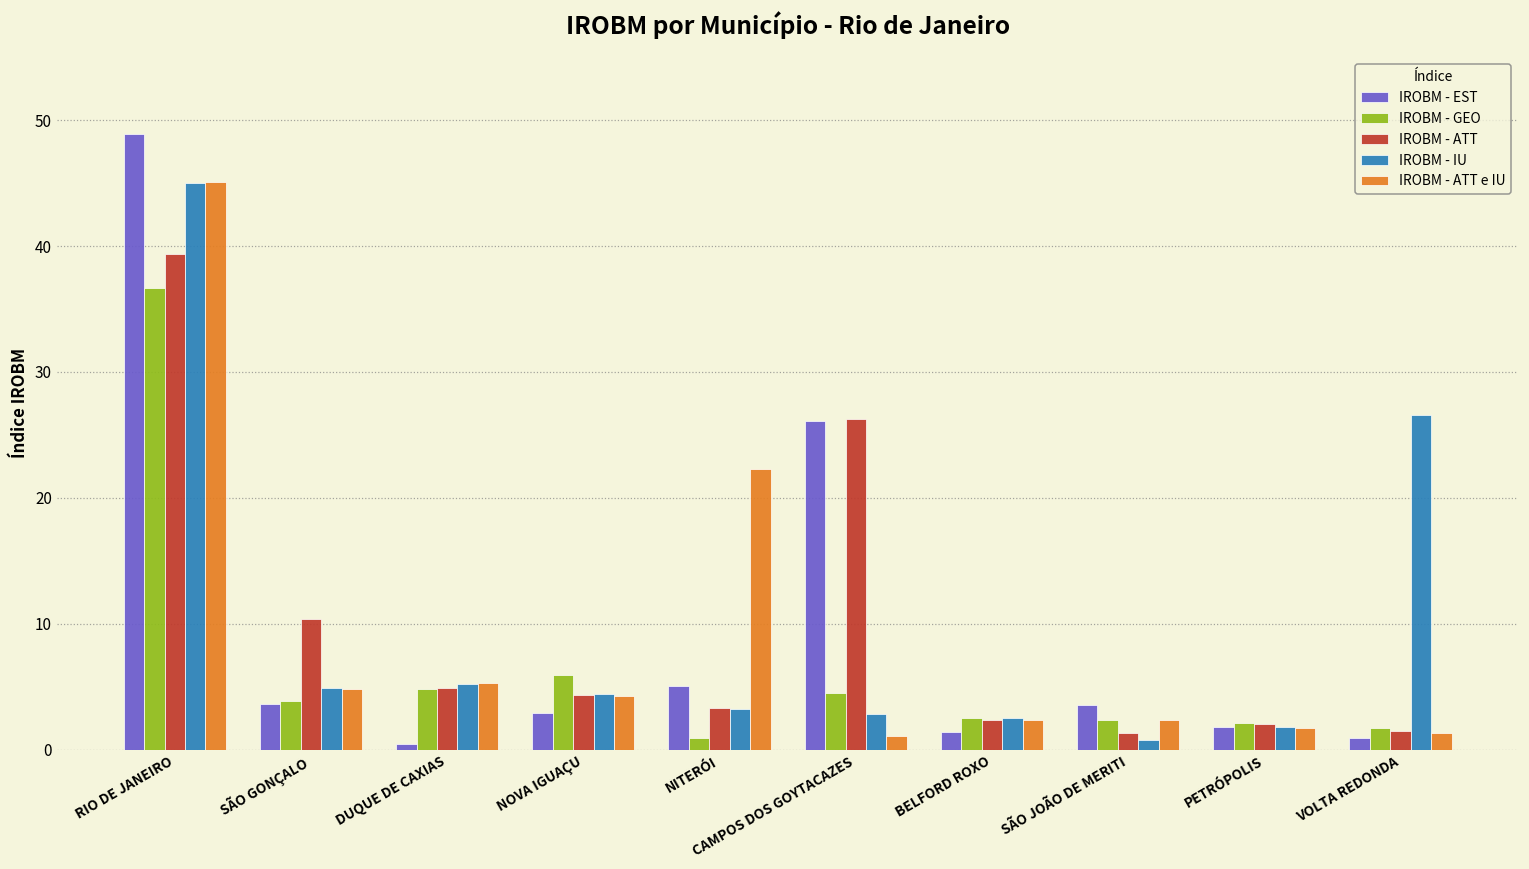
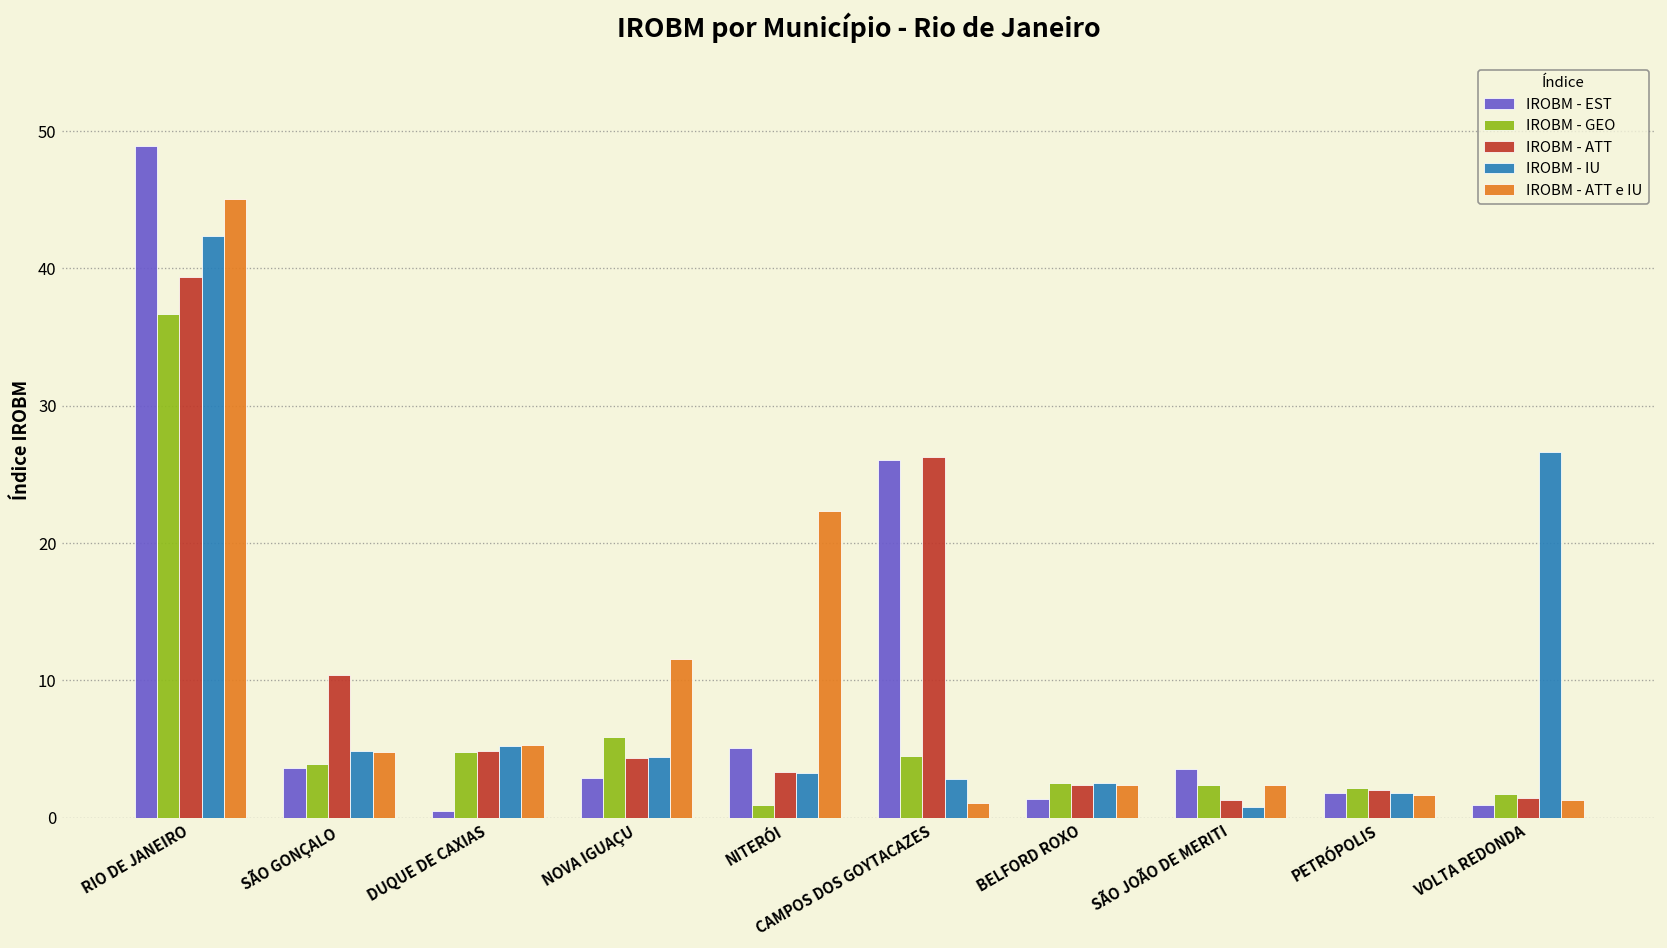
  {
    "IROBM - EST": {
      "RIO DE JANEIRO": 48.9,
      "SÃO GONÇALO": 3.6,
      "DUQUE DE CAXIAS": 0.5,
      "NOVA IGUAÇU": 2.9,
      "NITERÓI": 5.1,
      "CAMPOS DOS GOYTACAZES": 26.1,
      "BELFORD ROXO": 1.4,
      "SÃO JOÃO DE MERITI": 3.6,
      "PETRÓPOLIS": 1.8,
      "VOLTA REDONDA": 0.9
    },
    "IROBM - GEO": {
      "RIO DE JANEIRO": 36.7,
      "SÃO GONÇALO": 3.9,
      "DUQUE DE CAXIAS": 4.8,
      "NOVA IGUAÇU": 5.9,
      "NITERÓI": 0.9,
      "CAMPOS DOS GOYTACAZES": 4.5,
      "BELFORD ROXO": 2.5,
      "SÃO JOÃO DE MERITI": 2.4,
      "PETRÓPOLIS": 2.1,
      "VOLTA REDONDA": 1.7
    },
    "IROBM - ATT": {
      "RIO DE JANEIRO": 39.4,
      "SÃO GONÇALO": 10.4,
      "DUQUE DE CAXIAS": 4.9,
      "NOVA IGUAÇU": 4.4,
      "NITERÓI": 3.3,
      "CAMPOS DOS GOYTACAZES": 26.3,
      "BELFORD ROXO": 2.4,
      "SÃO JOÃO DE MERITI": 1.3,
      "PETRÓPOLIS": 2.0,
      "VOLTA REDONDA": 1.4
    },
    "IROBM - IU": {
-     "RIO DE JANEIRO": 45.0,
+     "RIO DE JANEIRO": 42.3,
      "SÃO GONÇALO": 4.9,
      "DUQUE DE CAXIAS": 5.2,
      "NOVA IGUAÇU": 4.4,
      "NITERÓI": 3.2,
      "CAMPOS DOS GOYTACAZES": 2.8,
      "BELFORD ROXO": 2.5,
      "SÃO JOÃO DE MERITI": 0.8,
      "PETRÓPOLIS": 1.8,
      "VOLTA REDONDA": 26.6
    },
    "IROBM - ATT e IU": {
      "RIO DE JANEIRO": 45.1,
      "SÃO GONÇALO": 4.8,
      "DUQUE DE CAXIAS": 5.3,
-     "NOVA IGUAÇU": 4.3,
+     "NOVA IGUAÇU": 11.6,
      "NITERÓI": 22.3,
      "CAMPOS DOS GOYTACAZES": 1.1,
      "BELFORD ROXO": 2.4,
      "SÃO JOÃO DE MERITI": 2.4,
      "PETRÓPOLIS": 1.7,
      "VOLTA REDONDA": 1.3
    }
  }
